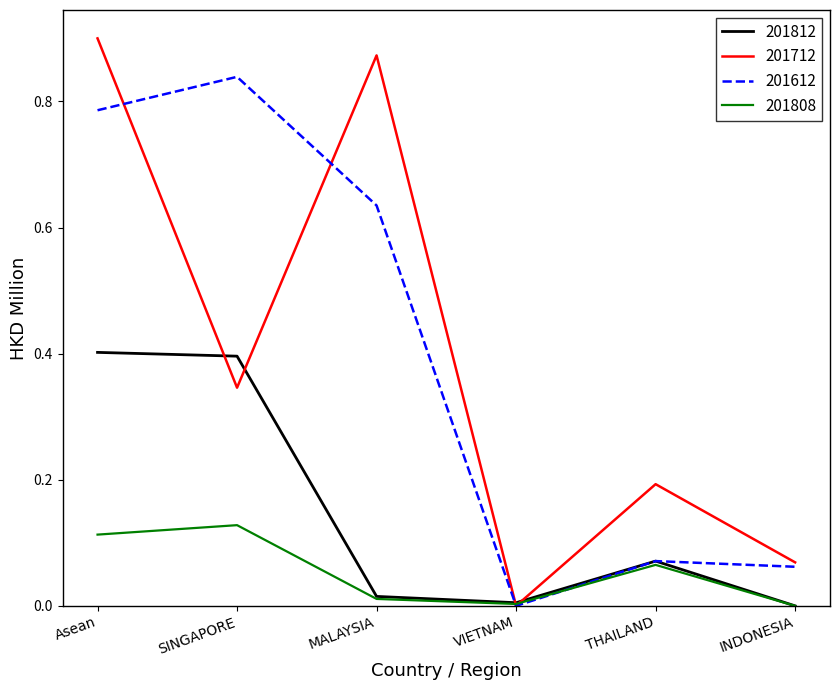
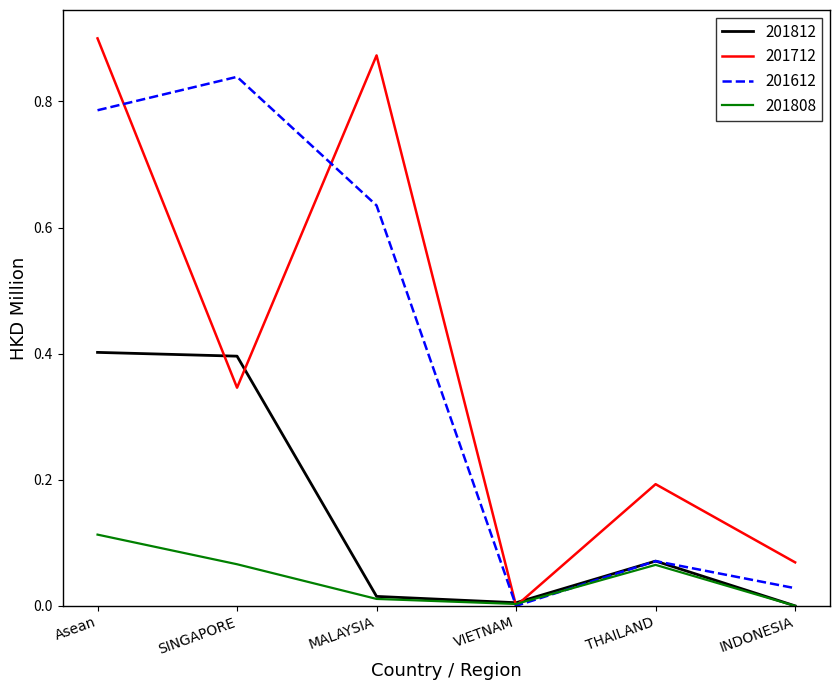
  {
    "201812": {
      "Asean": 0.40,
      "SINGAPORE": 0.40
    },
    "201712": {
      "Asean": 0.90,
      "SINGAPORE": 0.35,
      "MALAYSIA": 0.87,
      "THAILAND": 0.19,
      "INDONESIA": 0.07
    },
    "201612": {
      "Asean": 0.79,
      "SINGAPORE": 0.84,
      "MALAYSIA": 0.64,
-     "INDONESIA": 0.06
+     "INDONESIA": 0.03
    },
    "201808": {
      "Asean": 0.11,
-     "SINGAPORE": 0.13,
+     "SINGAPORE": 0.07,
      "THAILAND": 0.07
    }
  }
